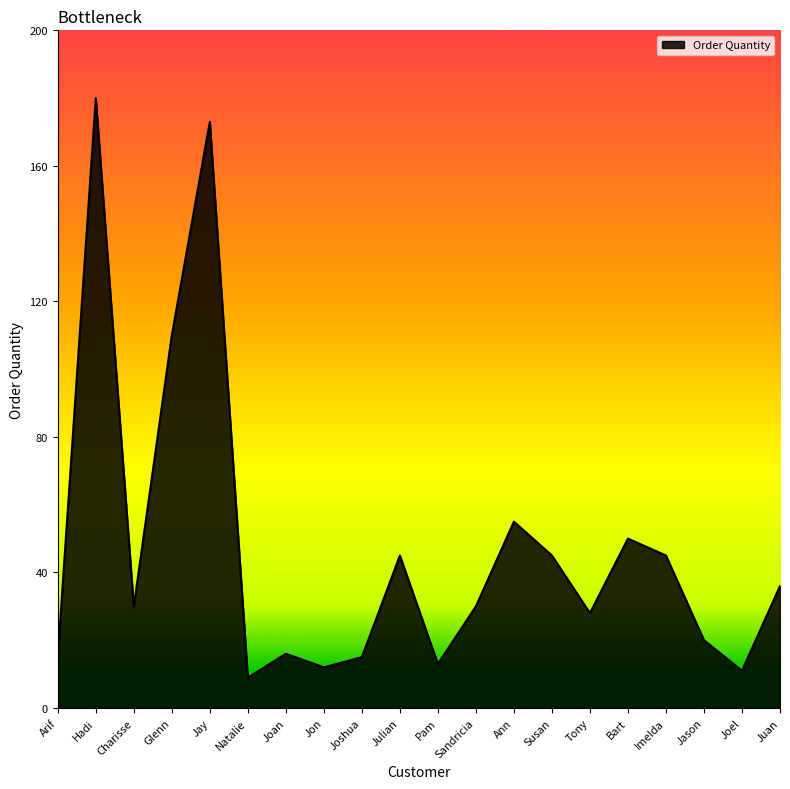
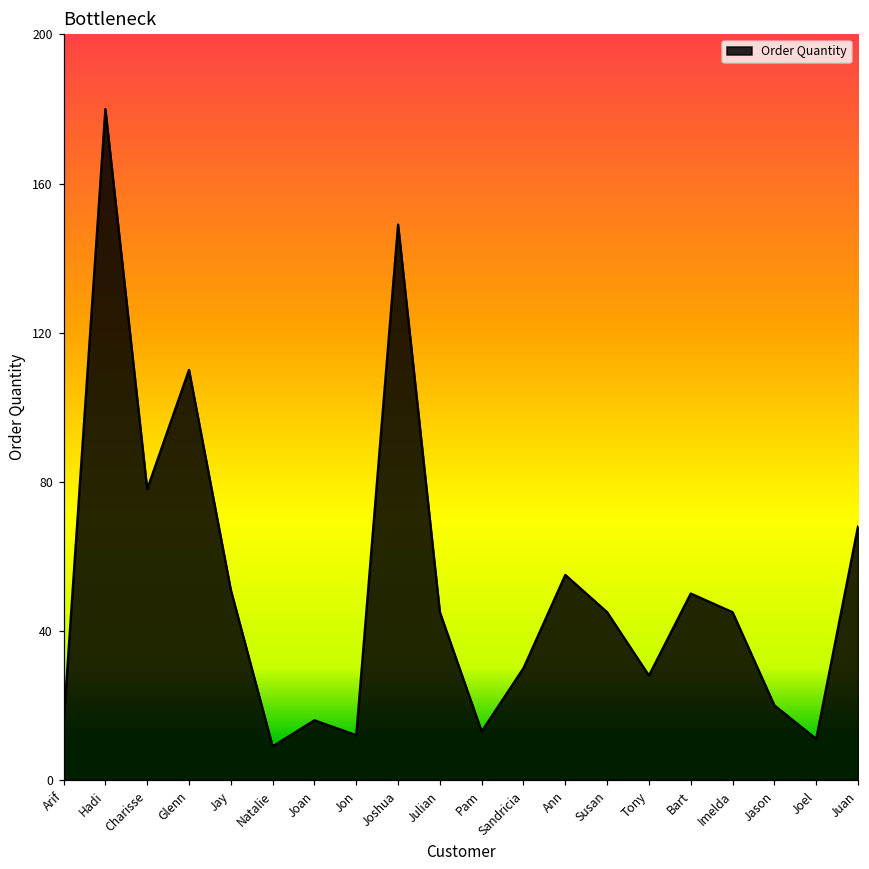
  {
    "Arif": 15,
    "Hadi": 180,
-   "Charisse": 30,
+   "Charisse": 78,
    "Glenn": 110,
-   "Jay": 173,
+   "Jay": 51,
    "Natalie": 9,
    "Joan": 16,
    "Jon": 12,
-   "Joshua": 15,
+   "Joshua": 149,
    "Julian": 45,
    "Pam": 13,
    "Sandricia": 30,
    "Ann": 55,
    "Susan": 45,
    "Tony": 28,
    "Bart": 50,
    "Imelda": 45,
    "Jason": 20,
    "Joel": 11,
-   "Juan": 36
+   "Juan": 68
  }
